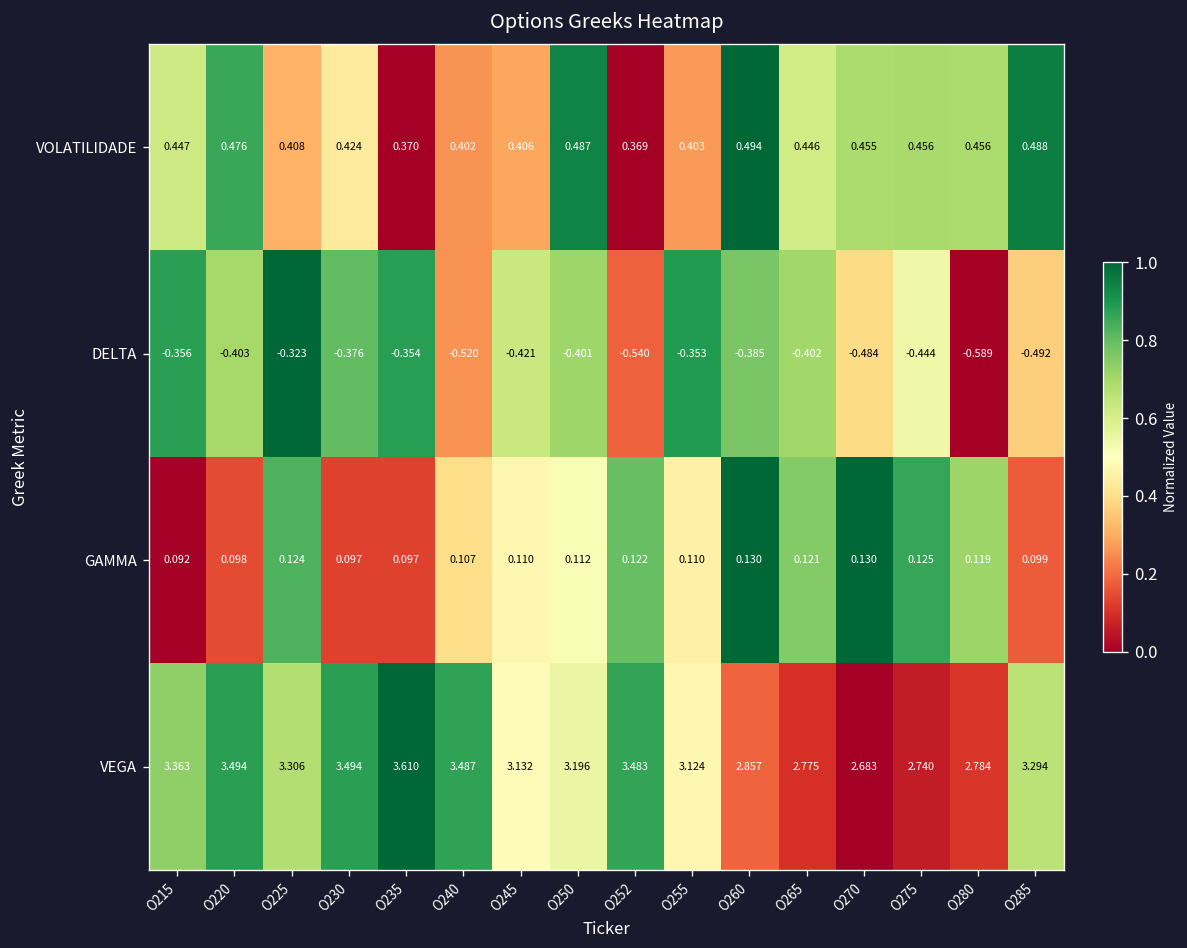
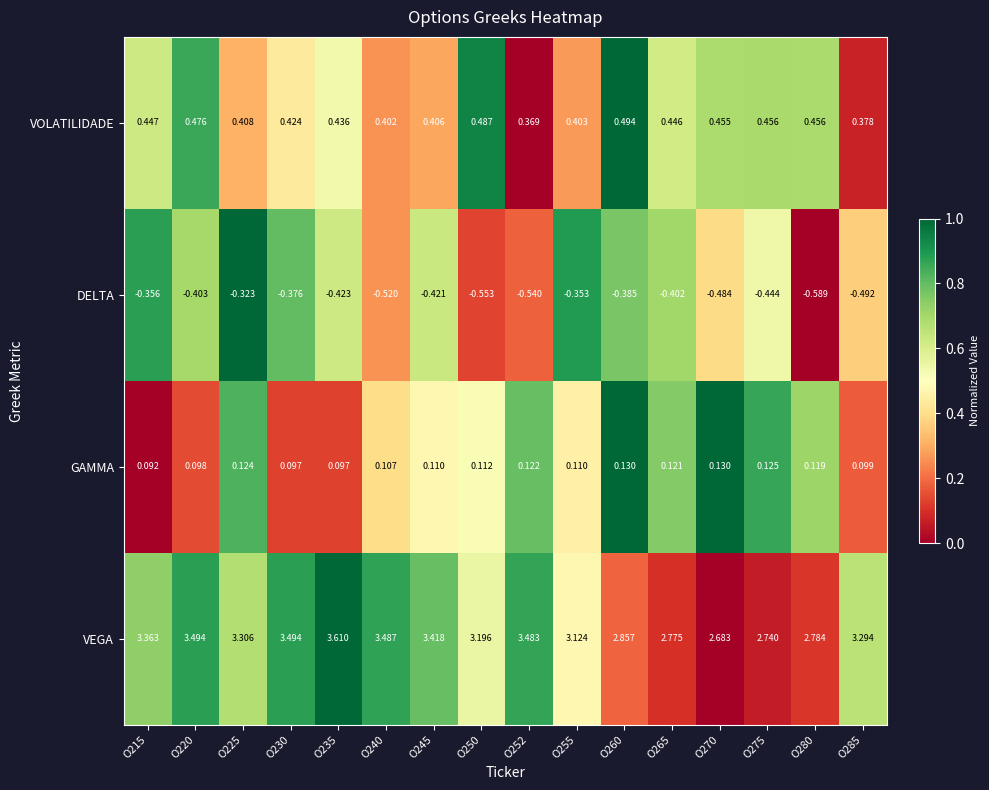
  {
    "VOLATILIDADE": {
      "O215": 0.447,
      "O220": 0.476,
      "O225": 0.408,
      "O230": 0.424,
-     "O235": 0.370,
+     "O235": 0.436,
      "O240": 0.402,
      "O245": 0.406,
      "O250": 0.487,
      "O252": 0.369,
      "O255": 0.403,
      "O260": 0.494,
      "O265": 0.446,
      "O270": 0.455,
      "O275": 0.456,
      "O280": 0.456,
-     "O285": 0.488
+     "O285": 0.378
    },
    "DELTA": {
      "O215": -0.356,
      "O220": -0.403,
      "O225": -0.323,
      "O230": -0.376,
-     "O235": -0.354,
+     "O235": -0.423,
      "O240": -0.520,
      "O245": -0.421,
-     "O250": -0.401,
+     "O250": -0.553,
      "O252": -0.540,
      "O255": -0.353,
      "O260": -0.385,
      "O265": -0.402,
      "O270": -0.484,
      "O275": -0.444,
      "O280": -0.589,
      "O285": -0.492
    },
    "GAMMA": {
      "O215": 0.092,
      "O220": 0.098,
      "O225": 0.124,
      "O230": 0.097,
      "O235": 0.097,
      "O240": 0.107,
      "O245": 0.110,
      "O250": 0.112,
      "O252": 0.122,
      "O255": 0.110,
      "O260": 0.130,
      "O265": 0.121,
      "O270": 0.130,
      "O275": 0.125,
      "O280": 0.119,
      "O285": 0.099
    },
    "VEGA": {
      "O215": 3.363,
      "O220": 3.494,
      "O225": 3.306,
      "O230": 3.494,
      "O235": 3.610,
      "O240": 3.487,
-     "O245": 3.132,
+     "O245": 3.418,
      "O250": 3.196,
      "O252": 3.483,
      "O255": 3.124,
      "O260": 2.857,
      "O265": 2.775,
      "O270": 2.683,
      "O275": 2.740,
      "O280": 2.784,
      "O285": 3.294
    }
  }
